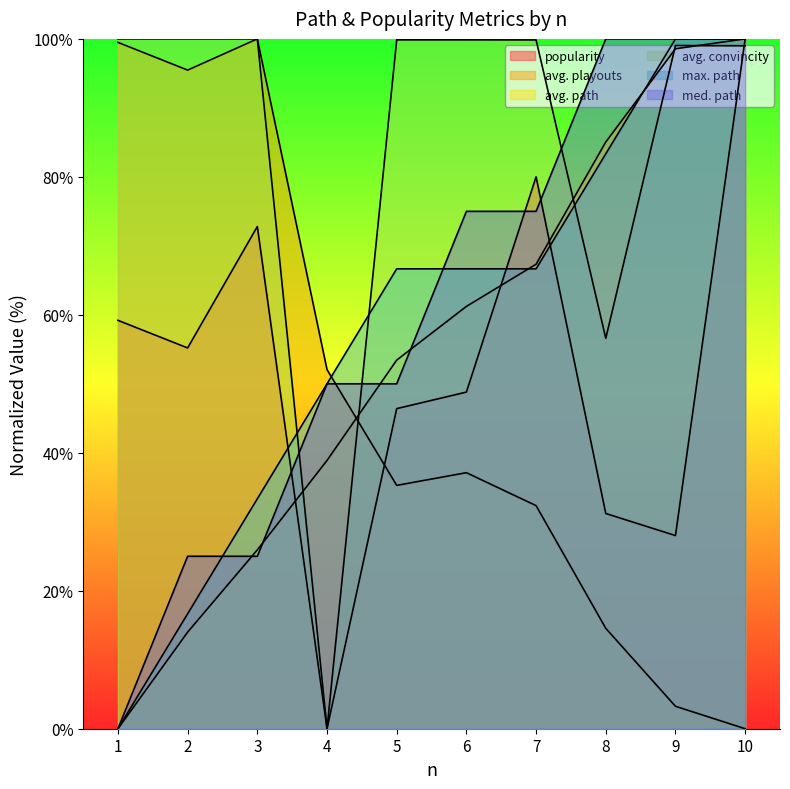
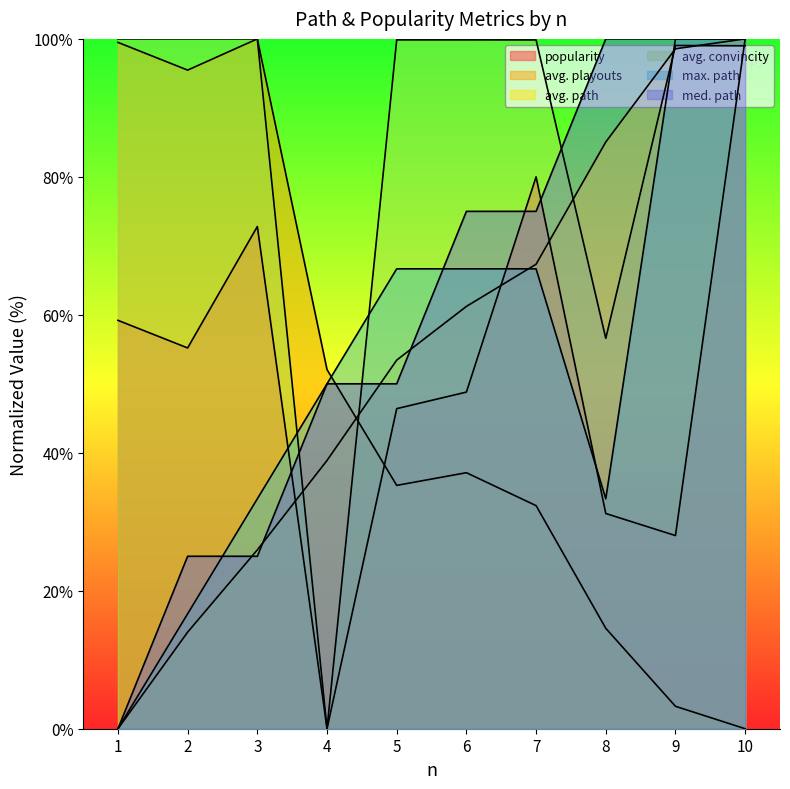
  {
    "popularity": {
      "1": "59%",
      "2": "55%",
      "3": "73%",
      "5": "46%",
      "6": "49%",
      "7": "80%",
      "8": "31%",
      "9": "28%"
    },
    "avg. convincity": {
      "1": "100%",
      "2": "100%",
      "5": "100%",
      "6": "100%",
      "7": "100%",
      "8": "57%"
    },
    "max. path": {
      "2": "17%",
      "3": "33%",
      "5": "67%",
      "6": "67%",
      "7": "67%",
-     "8": "83%"
+     "8": "33%"
    },
    "med. path": {
      "2": "25%",
      "3": "25%",
      "5": "50%",
      "6": "75%",
      "7": "75%",
      "8": "100%"
    }
  }
